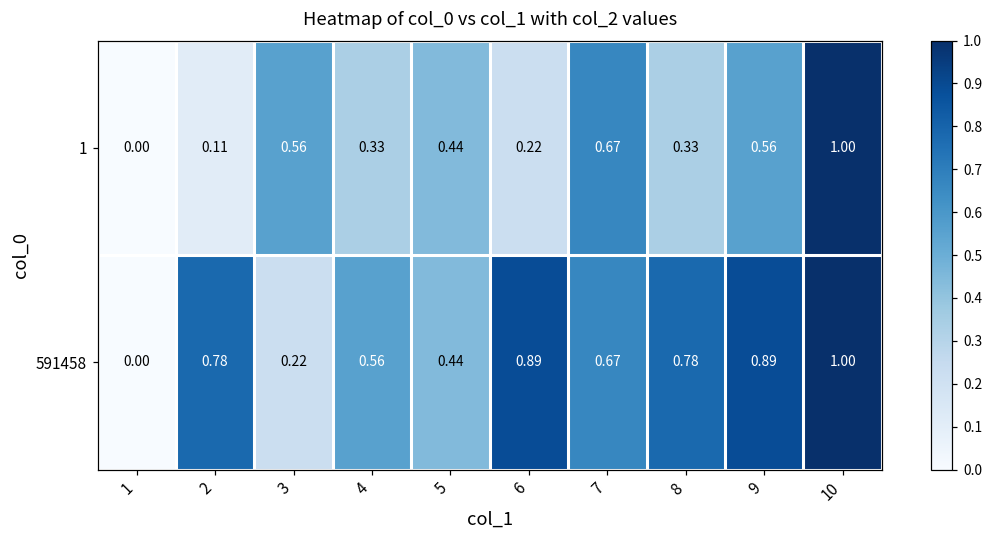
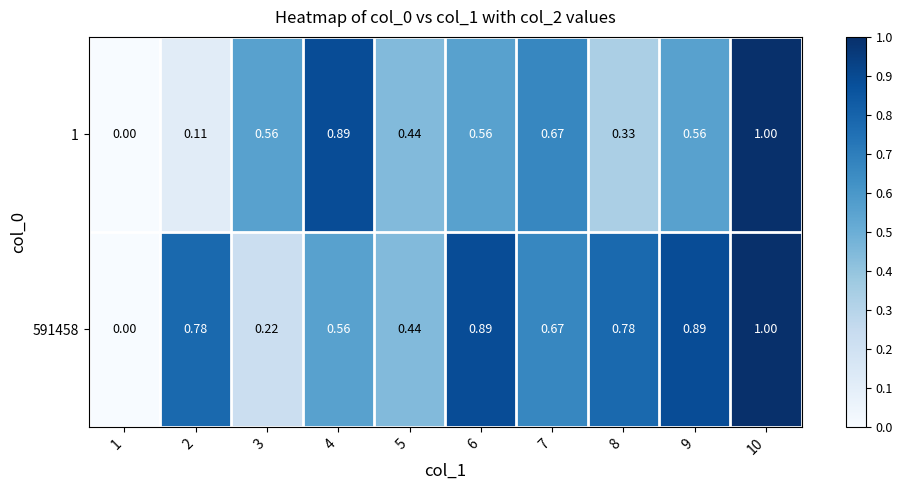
  {
    "1": {
      "1": 0.00,
      "2": 0.11,
      "3": 0.56,
-     "4": 0.33,
+     "4": 0.89,
      "5": 0.44,
-     "6": 0.22,
+     "6": 0.56,
      "7": 0.67,
      "8": 0.33,
      "9": 0.56,
      "10": 1.00
    },
    "591458": {
      "1": 0.00,
      "2": 0.78,
      "3": 0.22,
      "4": 0.56,
      "5": 0.44,
      "6": 0.89,
      "7": 0.67,
      "8": 0.78,
      "9": 0.89,
      "10": 1.00
    }
  }
